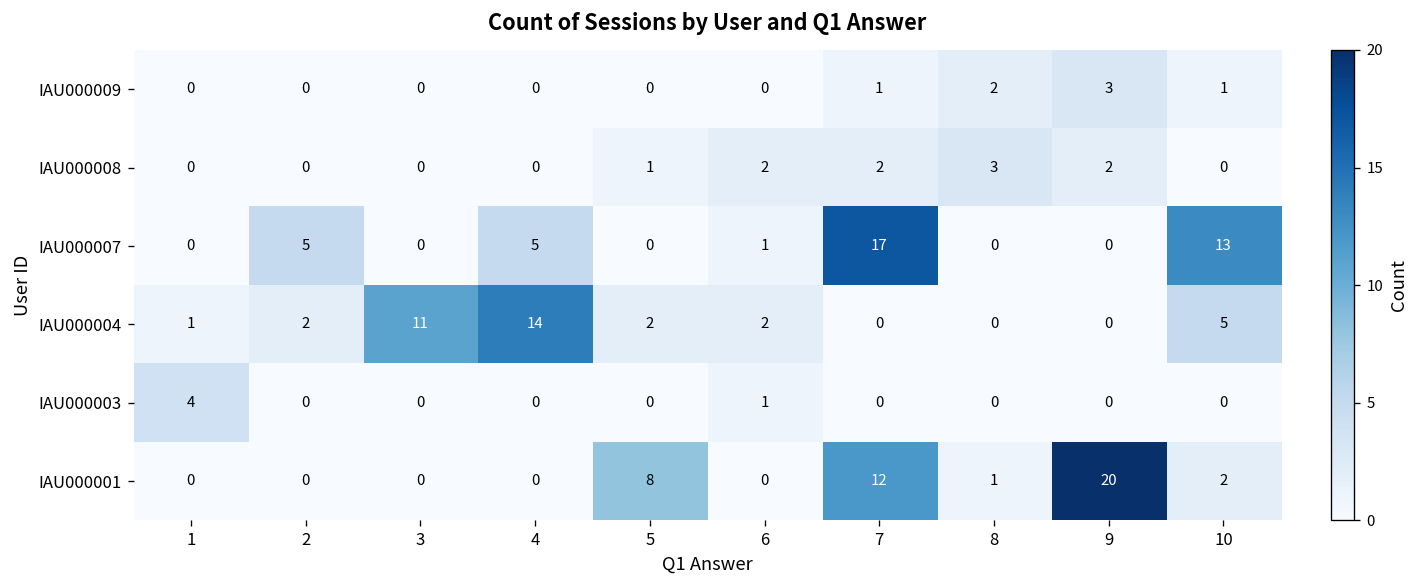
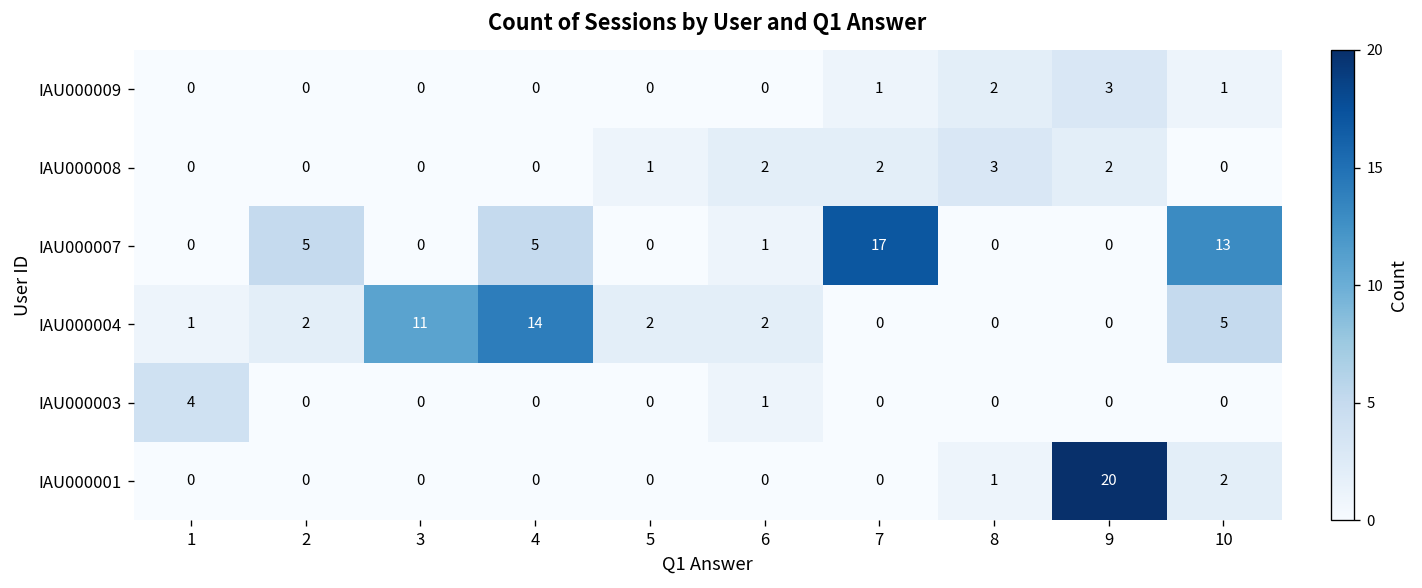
  {
    "IAU000009": {
      "1": 0,
      "2": 0,
      "3": 0,
      "4": 0,
      "5": 0,
      "6": 0,
      "7": 1,
      "8": 2,
      "9": 3,
      "10": 1
    },
    "IAU000008": {
      "1": 0,
      "2": 0,
      "3": 0,
      "4": 0,
      "5": 1,
      "6": 2,
      "7": 2,
      "8": 3,
      "9": 2,
      "10": 0
    },
    "IAU000007": {
      "1": 0,
      "2": 5,
      "3": 0,
      "4": 5,
      "5": 0,
      "6": 1,
      "7": 17,
      "8": 0,
      "9": 0,
      "10": 13
    },
    "IAU000004": {
      "1": 1,
      "2": 2,
      "3": 11,
      "4": 14,
      "5": 2,
      "6": 2,
      "7": 0,
      "8": 0,
      "9": 0,
      "10": 5
    },
    "IAU000003": {
      "1": 4,
      "2": 0,
      "3": 0,
      "4": 0,
      "5": 0,
      "6": 1,
      "7": 0,
      "8": 0,
      "9": 0,
      "10": 0
    },
    "IAU000001": {
      "1": 0,
      "2": 0,
      "3": 0,
      "4": 0,
-     "5": 8,
+     "5": 0,
      "6": 0,
-     "7": 12,
+     "7": 0,
      "8": 1,
      "9": 20,
      "10": 2
    }
  }
